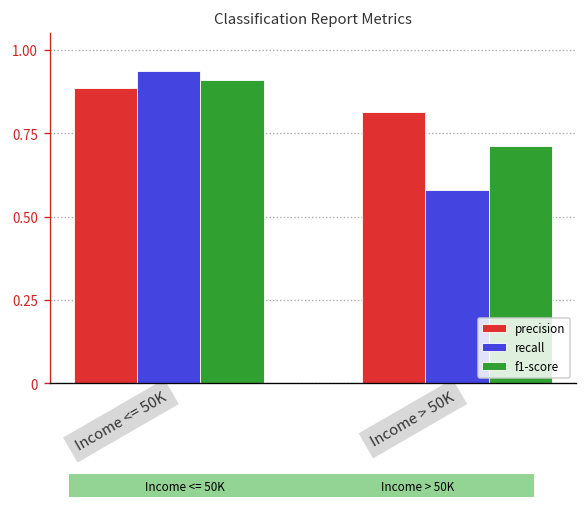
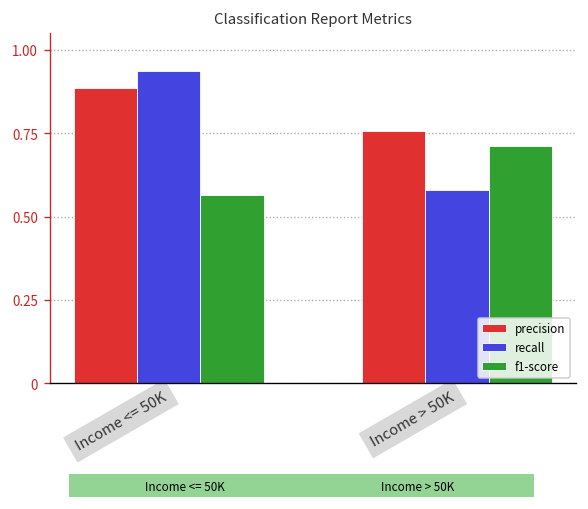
  {
    "precision": {
      "Income <= 50K": 0.89,
-     "Income > 50K": 0.81
+     "Income > 50K": 0.76
    },
    "recall": {
      "Income <= 50K": 0.94,
      "Income > 50K": 0.58
    },
    "f1-score": {
-     "Income <= 50K": 0.91,
+     "Income <= 50K": 0.57,
      "Income > 50K": 0.71
    }
  }
